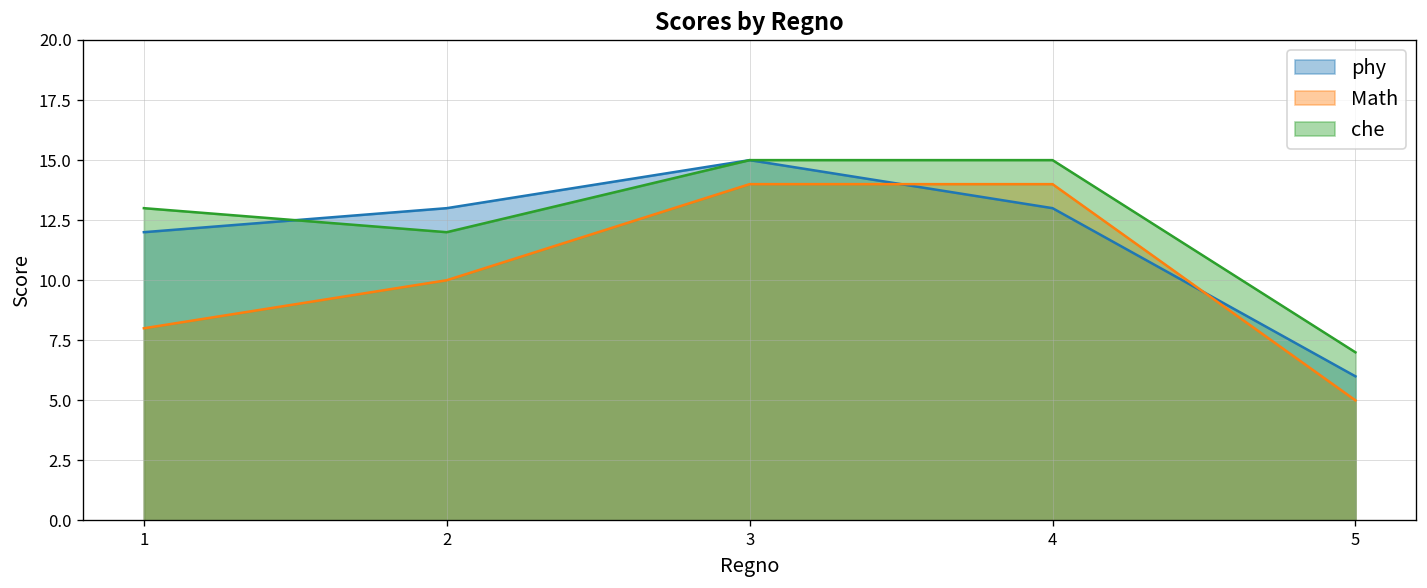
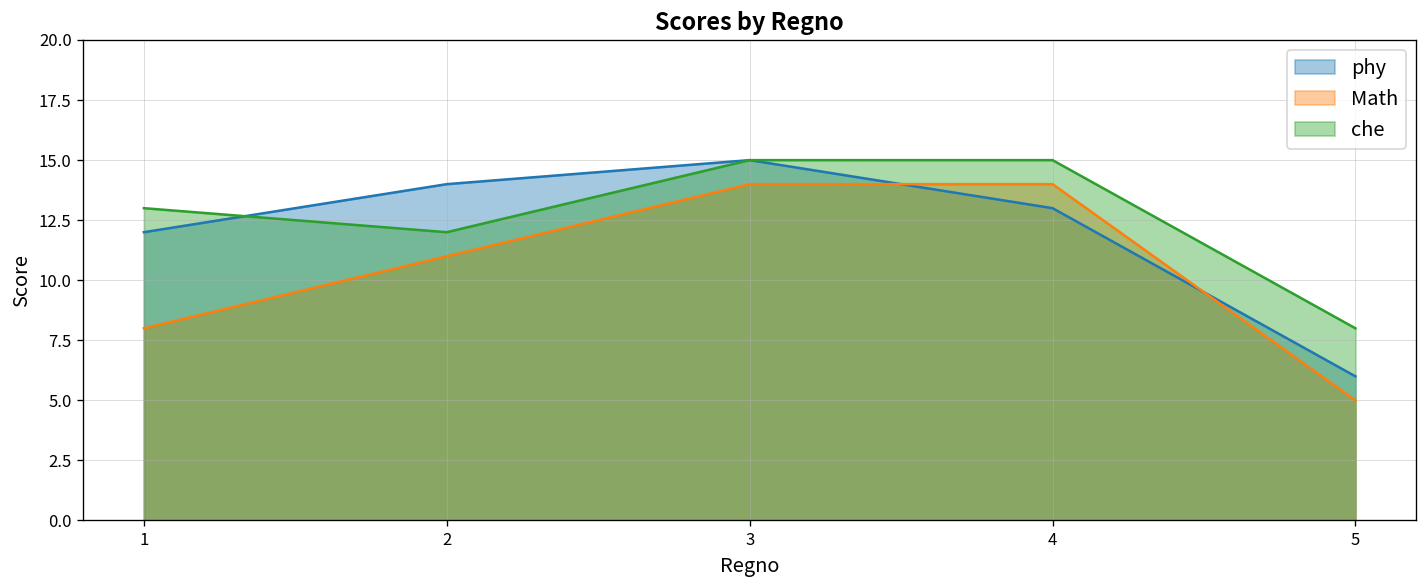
  {
    "phy": {
      "1": 12,
-     "2": 13,
+     "2": 14,
      "4": 13,
      "5": 6
    },
    "Math": {
      "1": 8,
-     "2": 10,
+     "2": 11,
      "3": 14,
      "4": 14,
      "5": 5
    },
    "che": {
      "1": 13,
      "2": 12,
      "4": 15,
-     "5": 7
+     "5": 8
    }
  }
